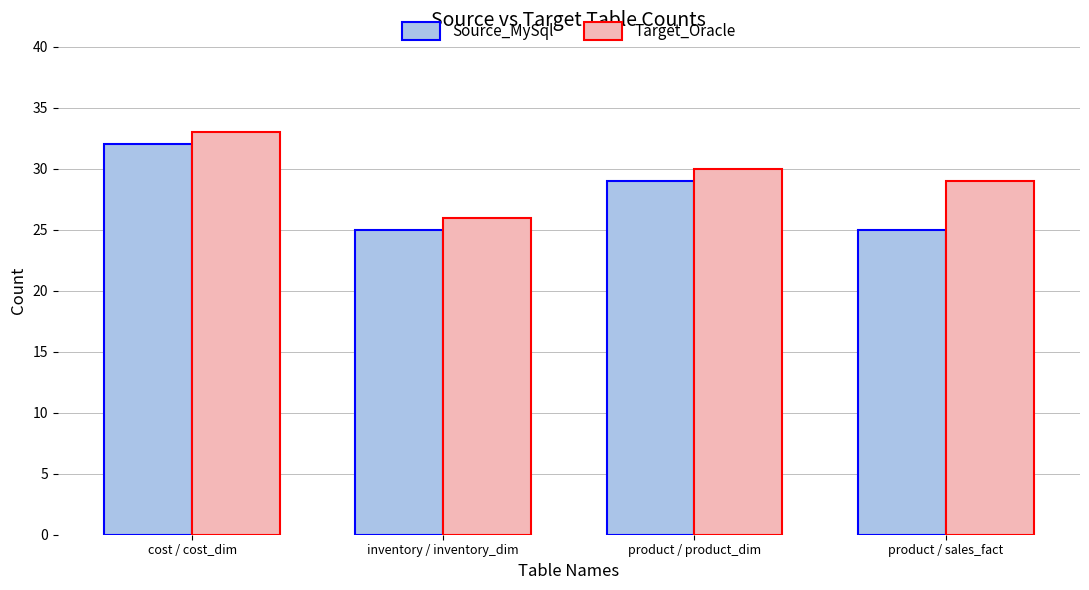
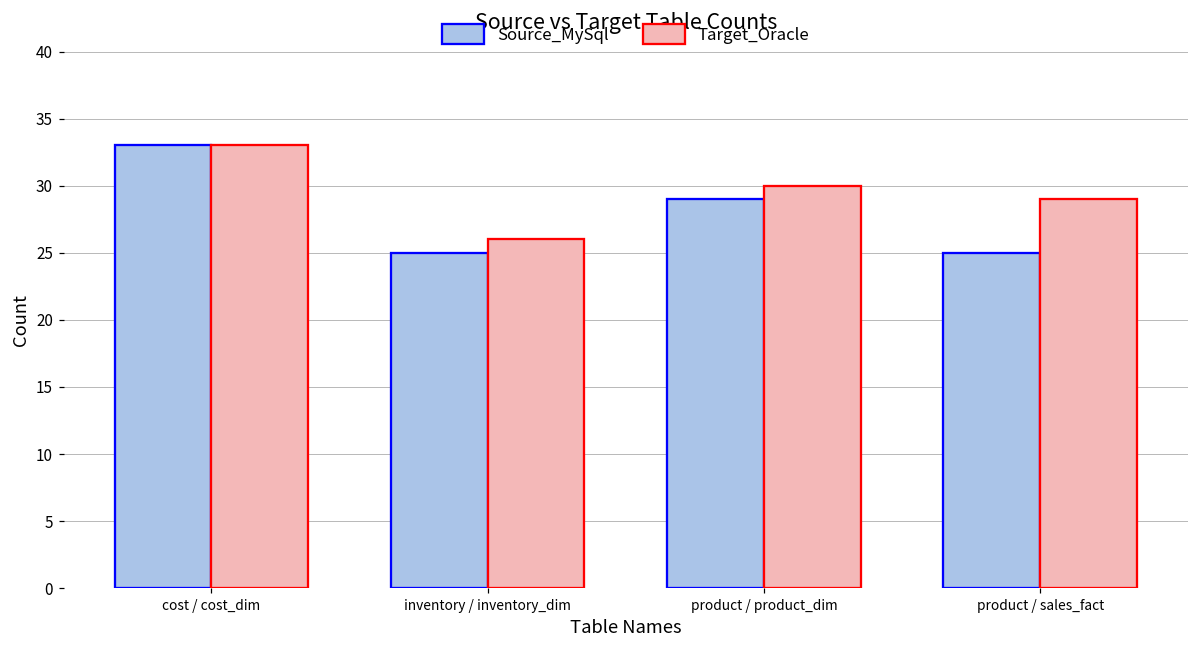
  {
    "Source_MySql": {
-     "cost / cost_dim": 32,
+     "cost / cost_dim": 33,
      "inventory / inventory_dim": 25,
      "product / product_dim": 29,
      "product / sales_fact": 25
    },
    "Target_Oracle": {
      "cost / cost_dim": 33,
      "inventory / inventory_dim": 26,
      "product / product_dim": 30,
      "product / sales_fact": 29
    }
  }
